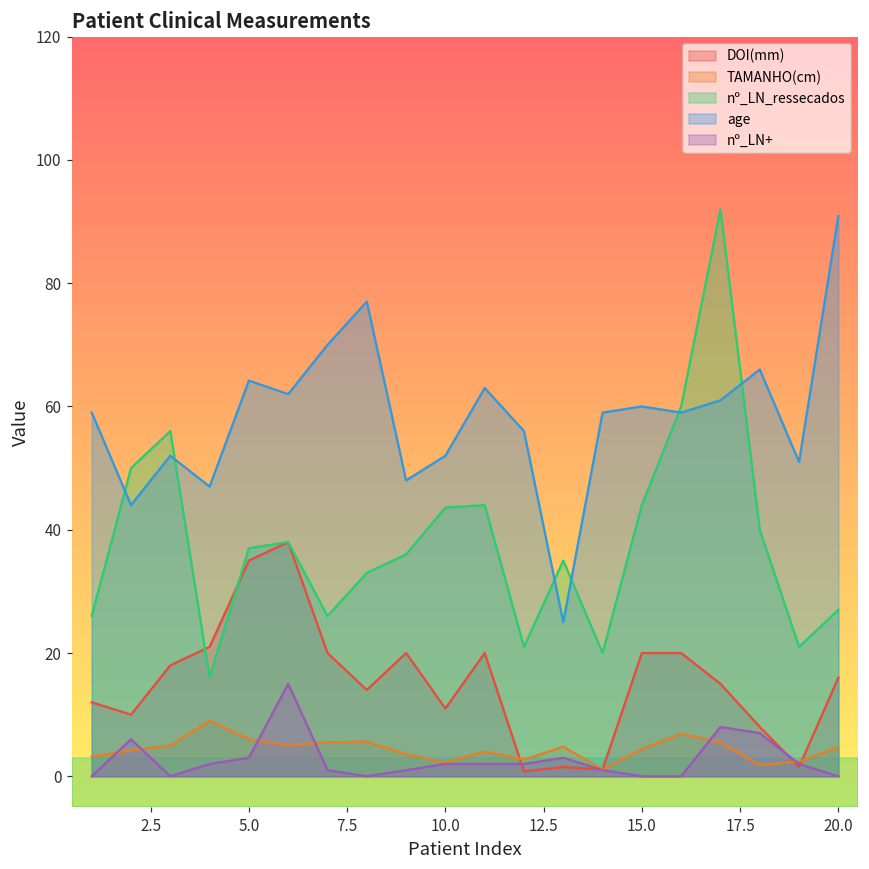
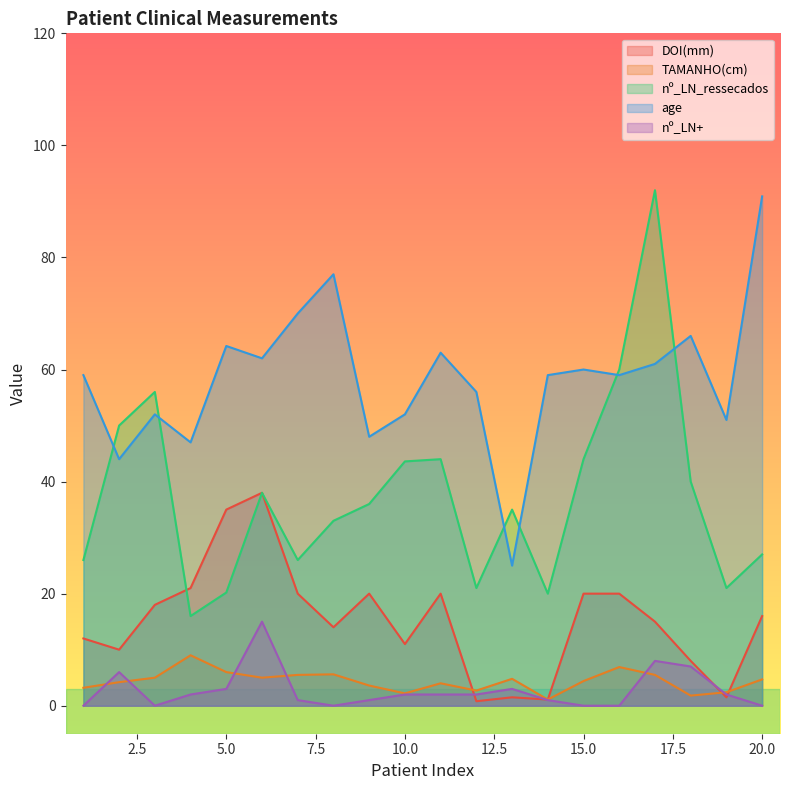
  {
    "nº_LN_ressecados": {
-     "5.0": 37,
+     "5.0": 20,
      "10.0": 44,
      "15.0": 44,
      "20.0": 27
    },
    "age": {
      "5.0": 64,
      "10.0": 52,
      "15.0": 60,
      "20.0": 91
    },
    "nº_LN+": {
      "5.0": 3,
      "15.0": 0,
      "20.0": 0
    }
  }
